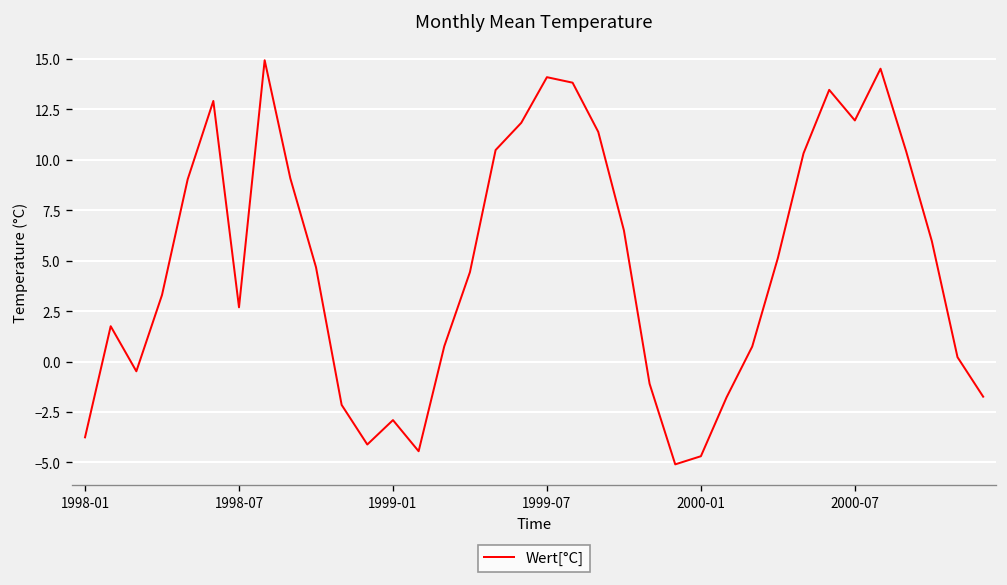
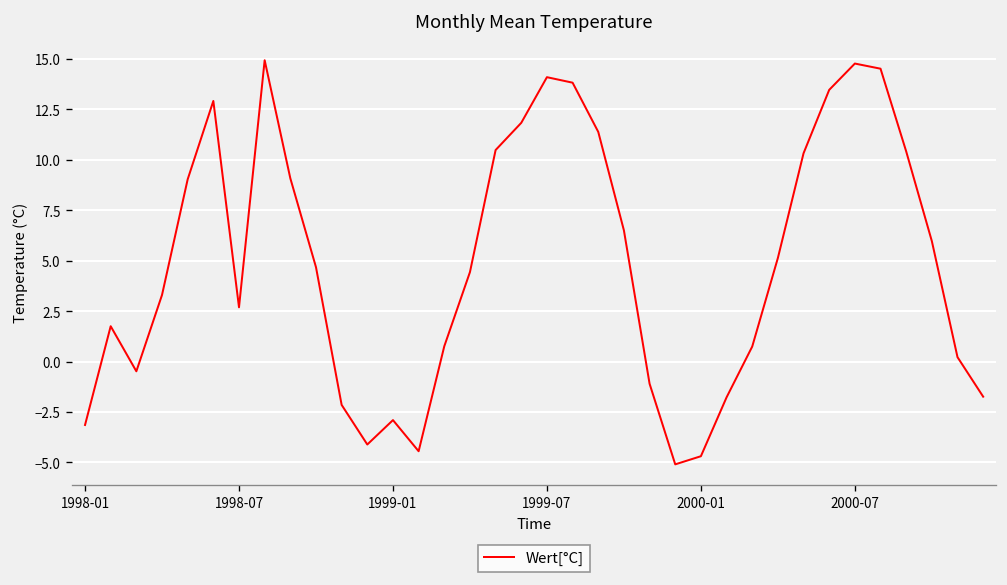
  {
-   "1998-01": -3.8,
+   "1998-01": -3.1,
    "1998-07": 2.7,
    "1999-01": -2.9,
    "1999-07": 14.1,
    "2000-01": -4.7,
-   "2000-07": 12.0
+   "2000-07": 14.8
  }
